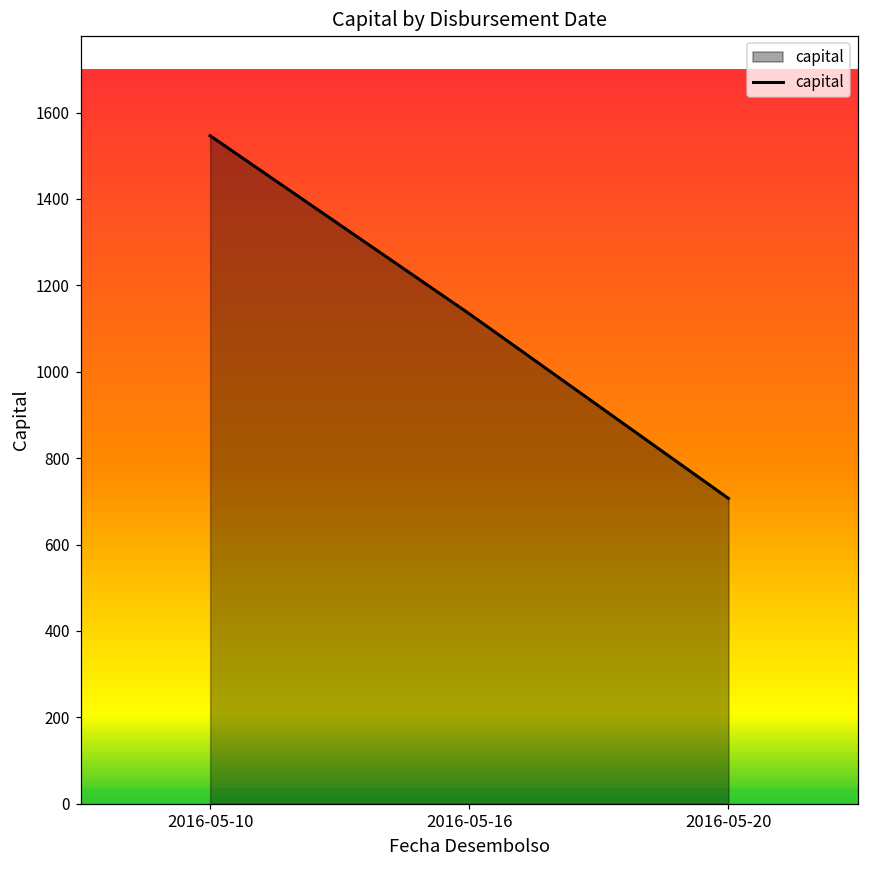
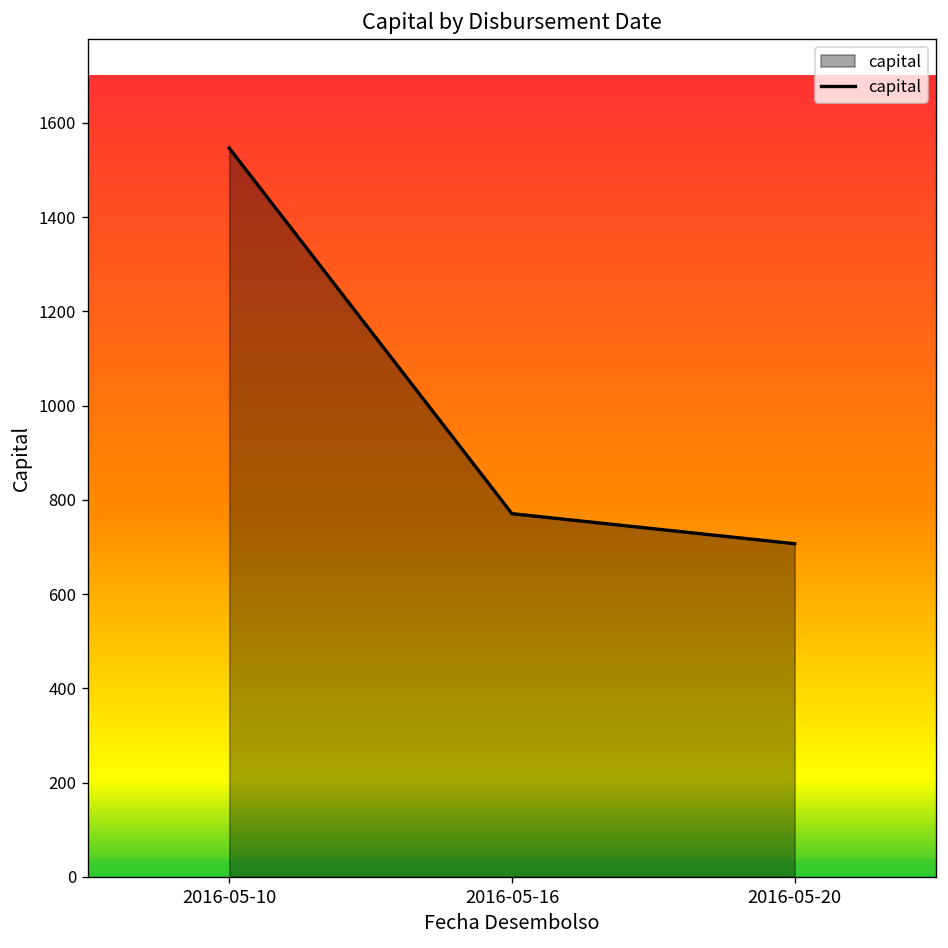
  {
    "2016-05-10": 1550,
-   "2016-05-16": 1130,
+   "2016-05-16": 770,
    "2016-05-20": 710
  }
